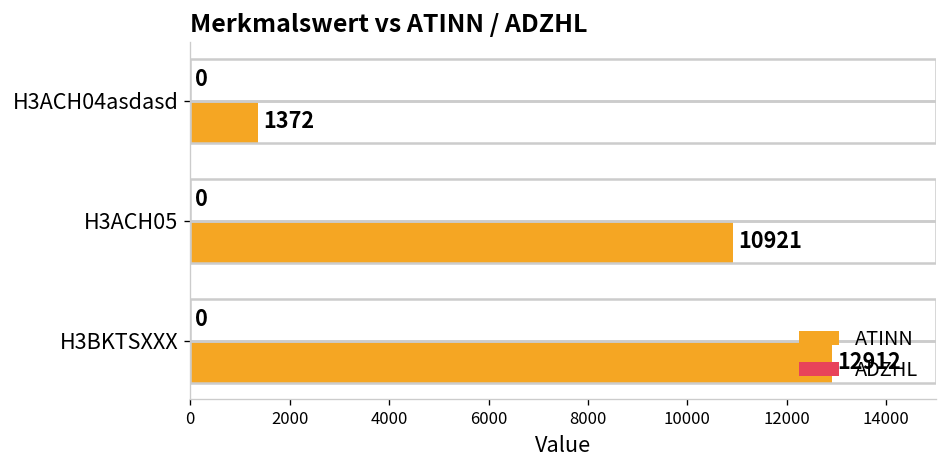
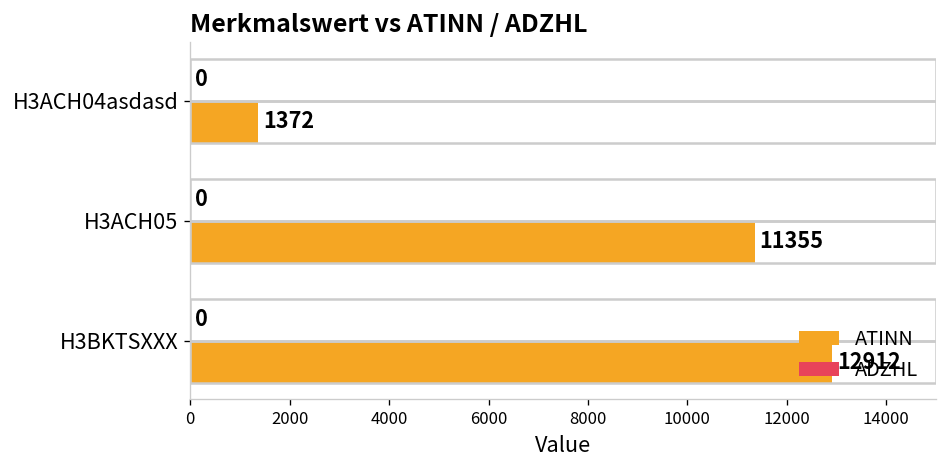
  {
    "ATINN": {
      "H3ACH04asdasd": 1372,
-     "H3ACH05": 10921,
+     "H3ACH05": 11355,
      "H3BKTSXXX": 12912
    },
    "ADZHL": {
      "H3ACH04asdasd": 0,
      "H3ACH05": 0,
      "H3BKTSXXX": 0
    }
  }
